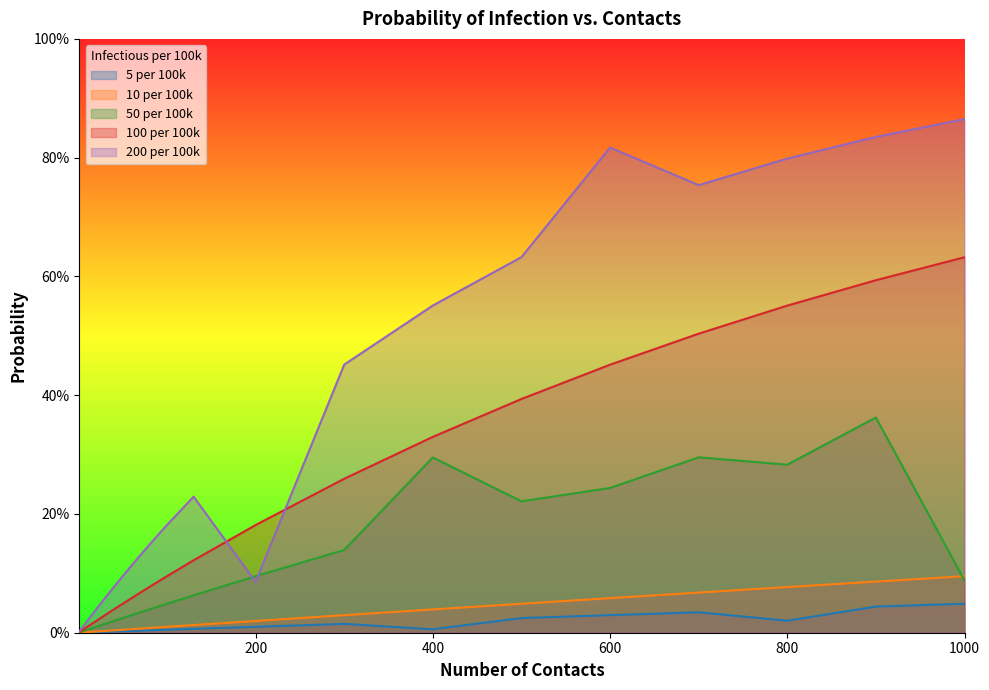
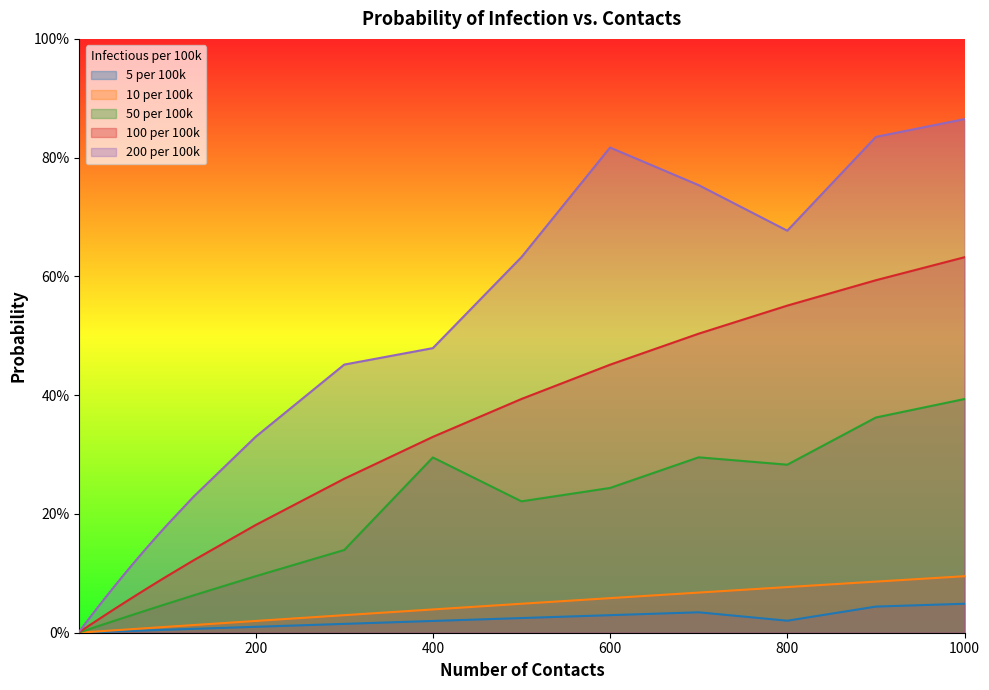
  {
    "5 per 100k": {
      "200": "1%",
-     "400": "1%",
+     "400": "2%",
      "600": "3%",
      "800": "2%",
      "1000": "5%"
    },
    "50 per 100k": {
      "200": "10%",
      "400": "30%",
      "600": "24%",
      "800": "28%",
-     "1000": "9%"
+     "1000": "39%"
    },
    "200 per 100k": {
-     "200": "9%",
-     "400": "55%",
+     "200": "33%",
+     "400": "48%",
      "600": "82%",
-     "800": "80%",
+     "800": "68%",
      "1000": "86%"
    }
  }
